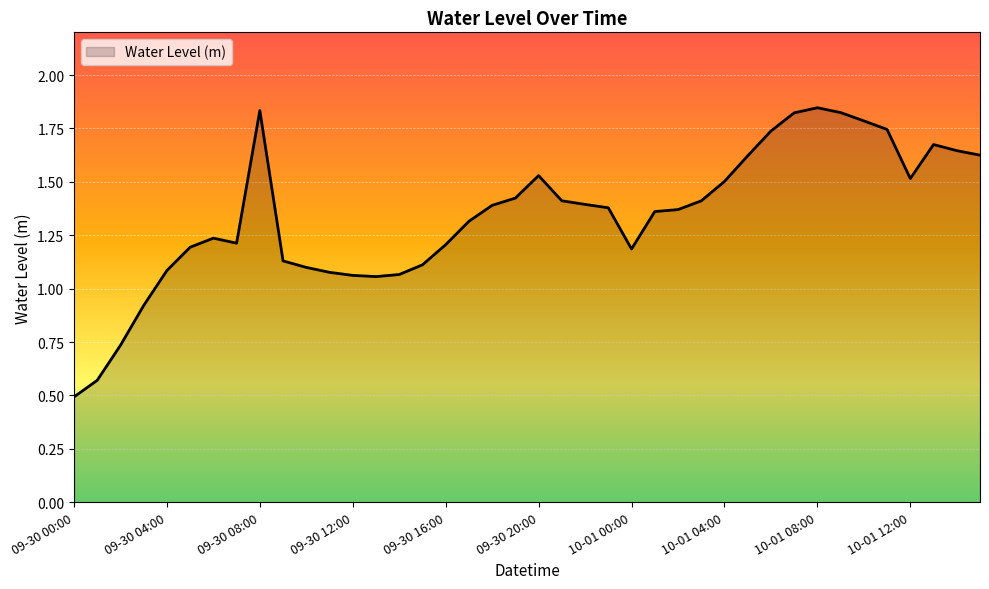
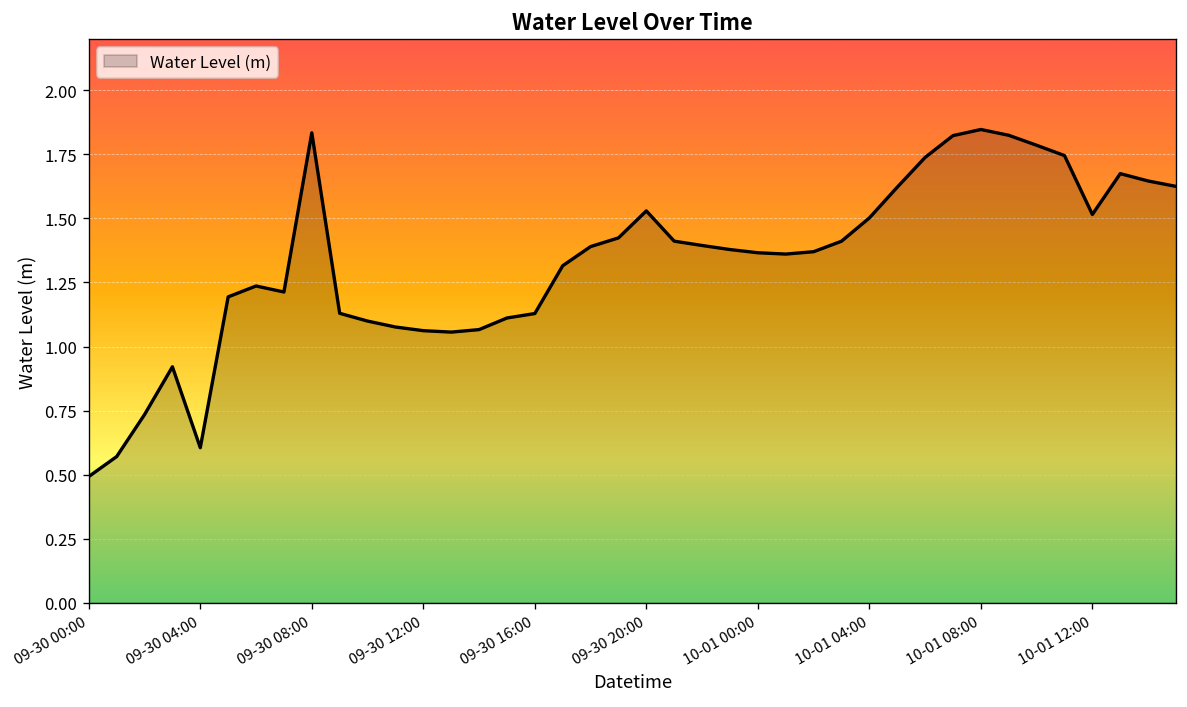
  {
    "09-30 00:00": 0.49,
-   "09-30 04:00": 1.08,
+   "09-30 04:00": 0.61,
    "09-30 08:00": 1.83,
    "09-30 12:00": 1.06,
-   "09-30 16:00": 1.21,
+   "09-30 16:00": 1.13,
    "09-30 20:00": 1.53,
-   "10-01 00:00": 1.19,
+   "10-01 00:00": 1.37,
    "10-01 04:00": 1.50,
    "10-01 08:00": 1.85,
    "10-01 12:00": 1.52
  }
